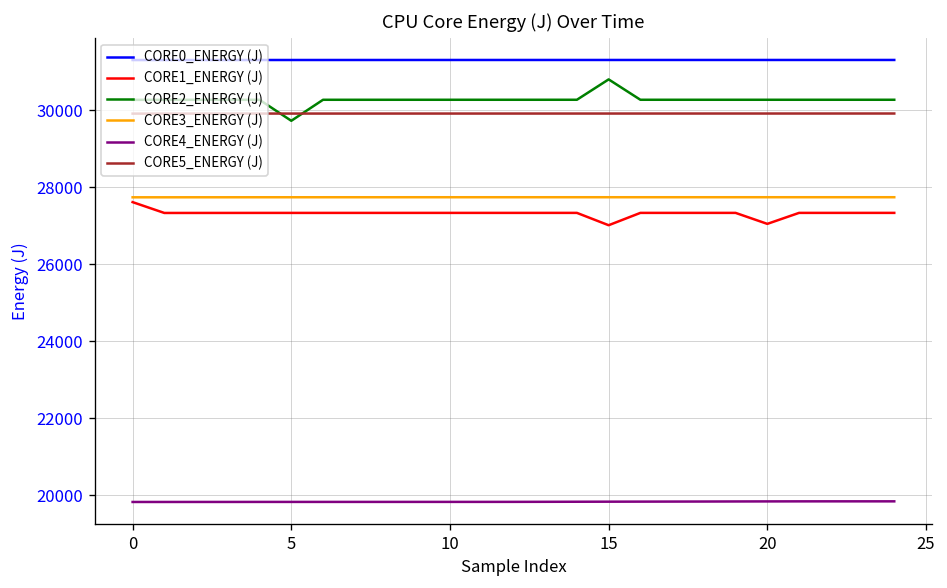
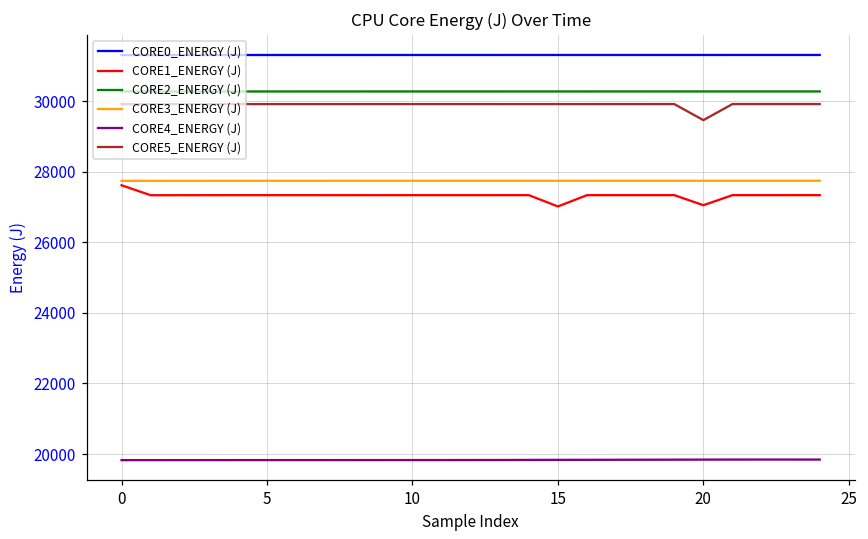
  {
    "CORE0_ENERGY (J)": {
      "5": 31300,
      "10": 31300,
      "15": 31300,
      "20": 31300
    },
    "CORE1_ENERGY (J)": {
      "0": 27600,
      "5": 27300,
      "10": 27300,
      "15": 27000,
      "20": 27000
    },
    "CORE2_ENERGY (J)": {
-     "5": 29700,
+     "5": 30300,
      "10": 30300,
-     "15": 30800,
+     "15": 30300,
      "20": 30300
    },
    "CORE3_ENERGY (J)": {
      "0": 27700,
      "5": 27700,
      "10": 27700,
      "15": 27700,
      "20": 27700
    },
    "CORE4_ENERGY (J)": {
      "0": 19800,
      "5": 19800,
      "10": 19800,
      "15": 19800,
      "20": 19800
    },
    "CORE5_ENERGY (J)": {
      "5": 29900,
      "10": 29900,
      "15": 29900,
-     "20": 29900
+     "20": 29500
    }
  }
